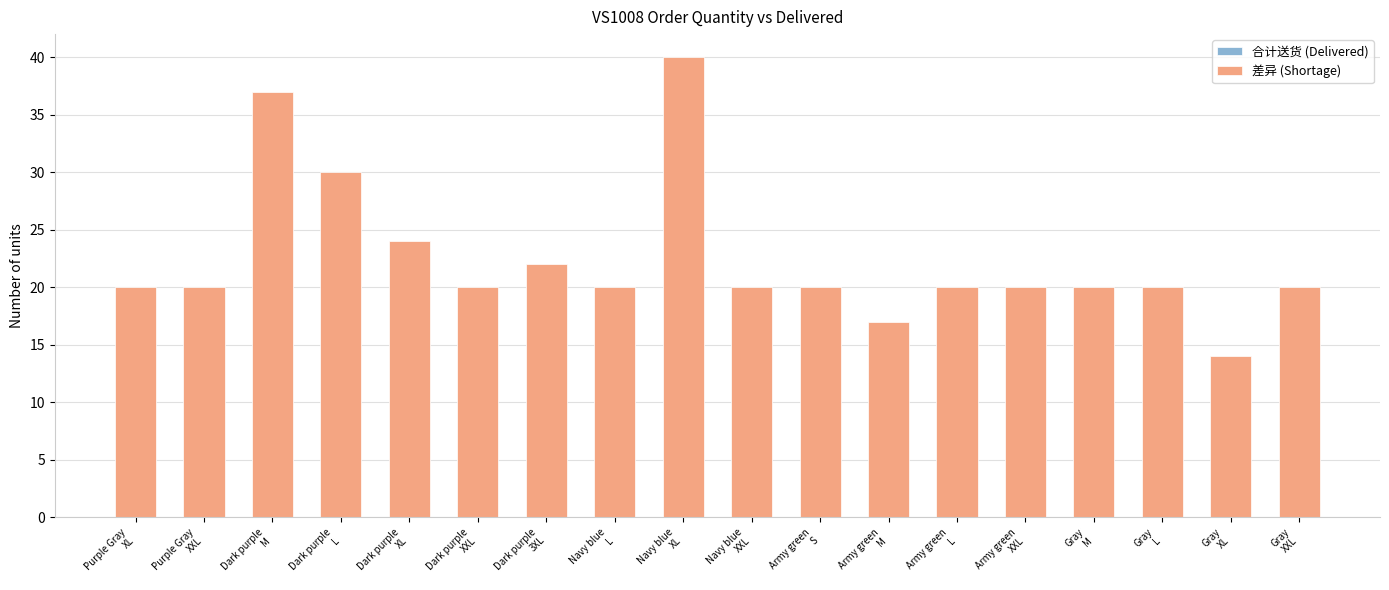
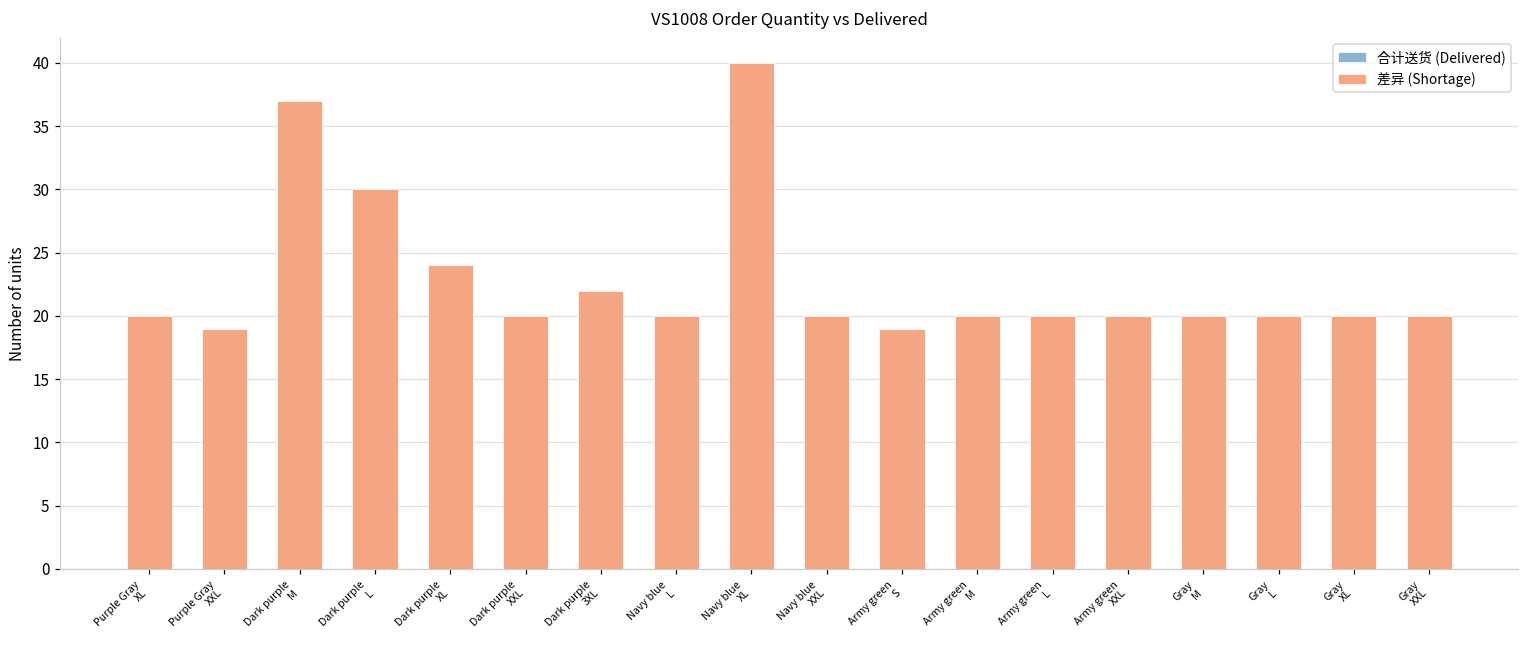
  {
    "合计送货 (Delivered)": {
      "Purple Gray XL": 0,
      "Purple Gray XXL": 0,
      "Dark purple M": 0,
      "Dark purple L": 0,
      "Dark purple XL": 0,
      "Dark purple XXL": 0,
      "Dark purple 3XL": 0,
      "Navy blue L": 0,
      "Navy blue XL": 0,
      "Navy blue XXL": 0,
      "Army green S": 0,
      "Army green M": 0,
      "Army green L": 0,
      "Army green XXL": 0,
      "Gray M": 0,
      "Gray L": 0,
      "Gray XL": 0,
      "Gray XXL": 0
    },
    "差异 (Shortage)": {
      "Purple Gray XL": 20,
-     "Purple Gray XXL": 20,
+     "Purple Gray XXL": 19,
      "Dark purple M": 37,
      "Dark purple L": 30,
      "Dark purple XL": 24,
      "Dark purple XXL": 20,
      "Dark purple 3XL": 22,
      "Navy blue L": 20,
      "Navy blue XL": 40,
      "Navy blue XXL": 20,
-     "Army green S": 20,
-     "Army green M": 17,
+     "Army green S": 19,
+     "Army green M": 20,
      "Army green L": 20,
      "Army green XXL": 20,
      "Gray M": 20,
      "Gray L": 20,
-     "Gray XL": 14,
+     "Gray XL": 20,
      "Gray XXL": 20
    }
  }
